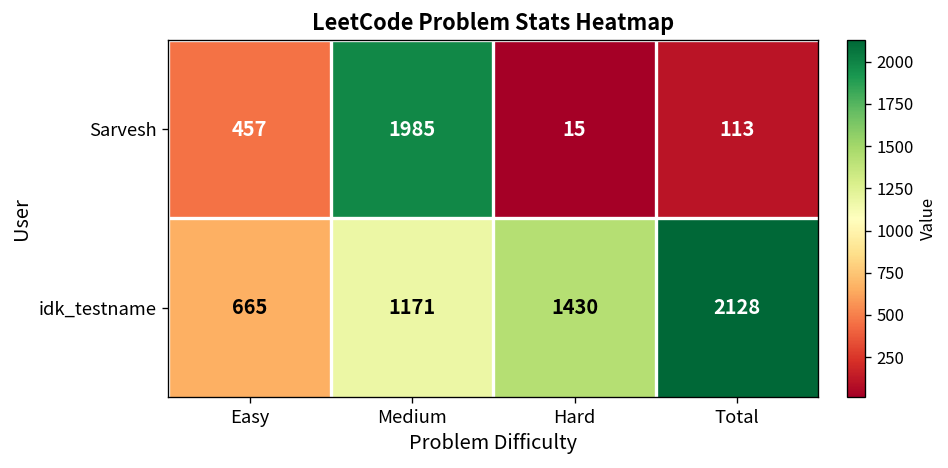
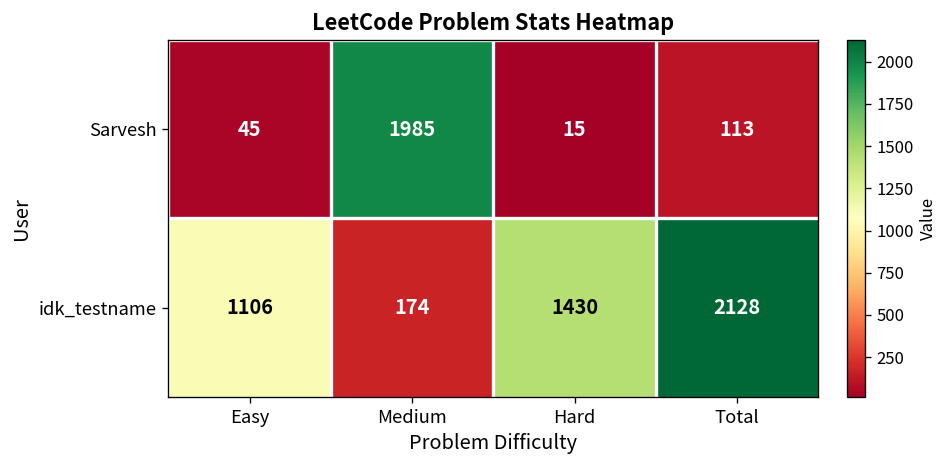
  {
    "Sarvesh": {
-     "Easy": 457,
+     "Easy": 45,
      "Medium": 1985,
      "Hard": 15,
      "Total": 113
    },
    "idk_testname": {
-     "Easy": 665,
-     "Medium": 1171,
+     "Easy": 1106,
+     "Medium": 174,
      "Hard": 1430,
      "Total": 2128
    }
  }
